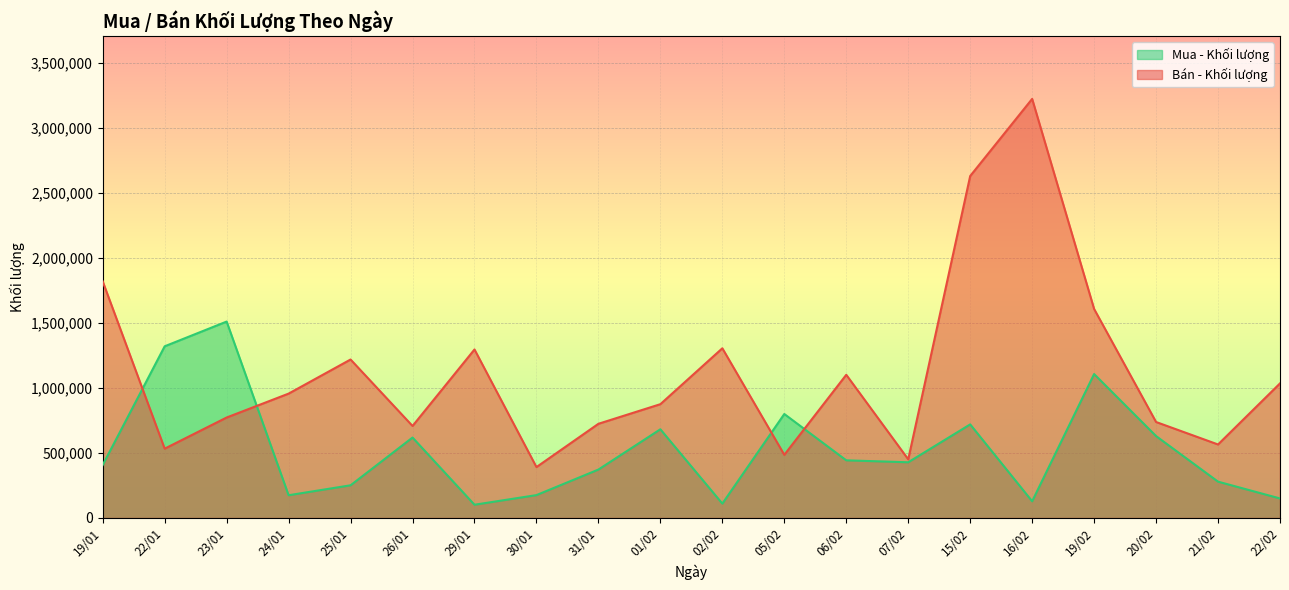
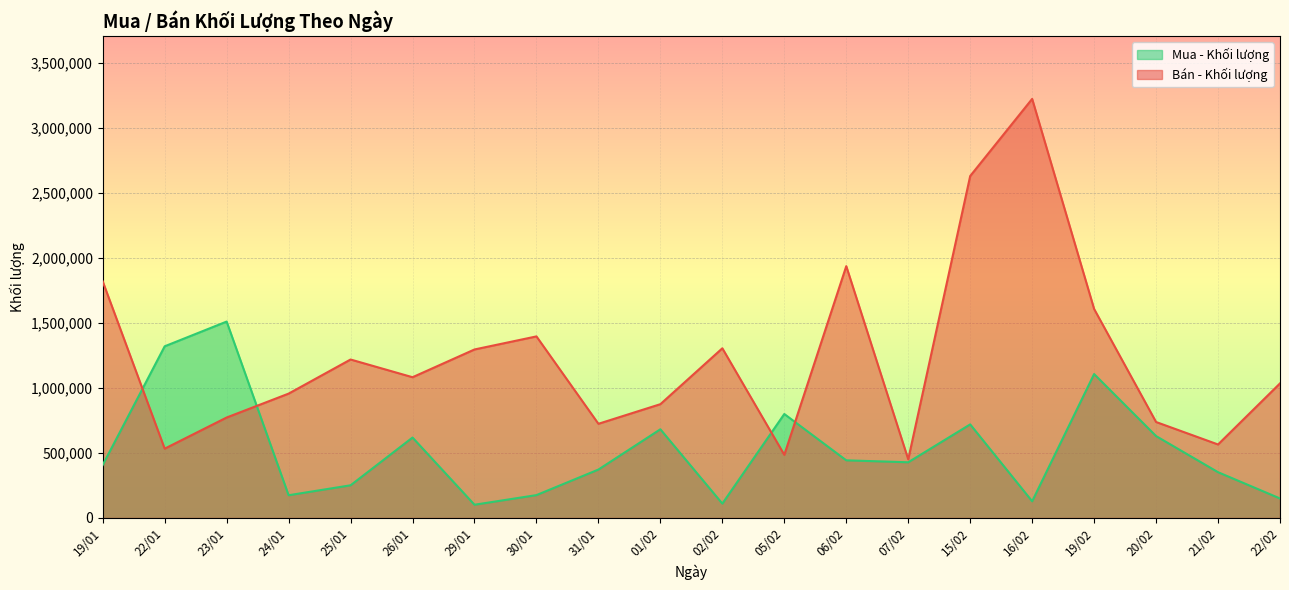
  {
    "Mua - Khối lượng": {
      "19/01": "410,000",
      "22/01": "1,320,000",
      "23/01": "1,510,000",
      "24/01": "180,000",
      "25/01": "250,000",
      "26/01": "620,000",
      "29/01": "100,000",
      "30/01": "180,000",
      "31/01": "370,000",
      "01/02": "680,000",
      "02/02": "110,000",
      "05/02": "800,000",
      "06/02": "440,000",
      "07/02": "430,000",
      "15/02": "720,000",
      "16/02": "130,000",
      "19/02": "1,110,000",
      "20/02": "630,000",
-     "21/02": "280,000",
+     "21/02": "350,000",
      "22/02": "150,000"
    },
    "Bán - Khối lượng": {
      "19/01": "1,820,000",
      "22/01": "530,000",
      "23/01": "770,000",
      "24/01": "960,000",
      "25/01": "1,220,000",
-     "26/01": "710,000",
+     "26/01": "1,080,000",
      "29/01": "1,300,000",
-     "30/01": "390,000",
+     "30/01": "1,400,000",
      "31/01": "720,000",
      "01/02": "880,000",
      "02/02": "1,310,000",
      "05/02": "490,000",
-     "06/02": "1,100,000",
+     "06/02": "1,940,000",
      "07/02": "450,000",
      "15/02": "2,630,000",
      "16/02": "3,230,000",
      "19/02": "1,610,000",
      "20/02": "740,000",
      "21/02": "570,000",
      "22/02": "1,040,000"
    }
  }
